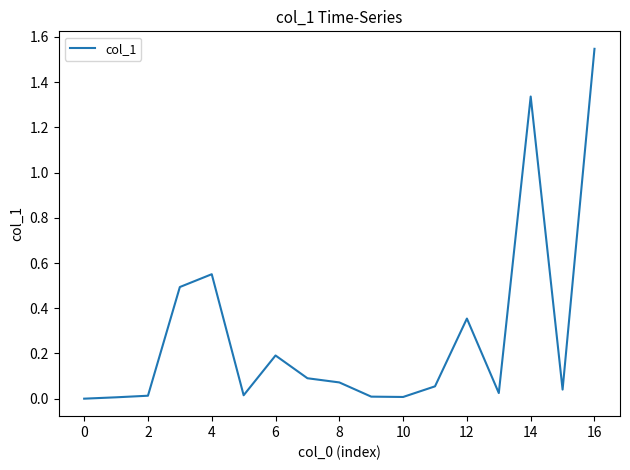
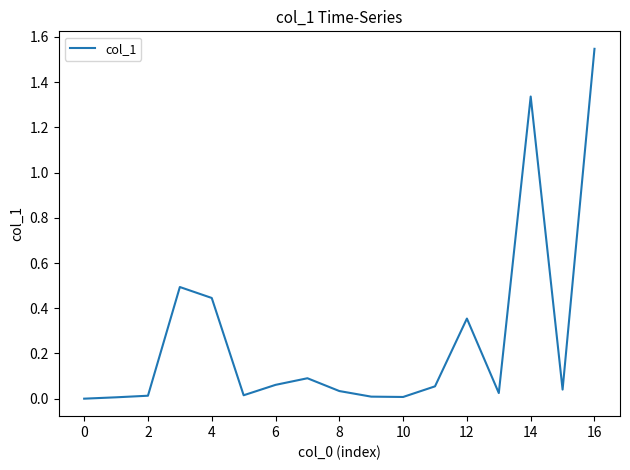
  {
    "0": 0.00,
    "2": 0.01,
-   "4": 0.55,
-   "6": 0.19,
-   "8": 0.07,
+   "4": 0.45,
+   "6": 0.06,
+   "8": 0.03,
    "10": 0.01,
    "12": 0.35,
    "14": 1.34,
    "16": 1.55
  }
